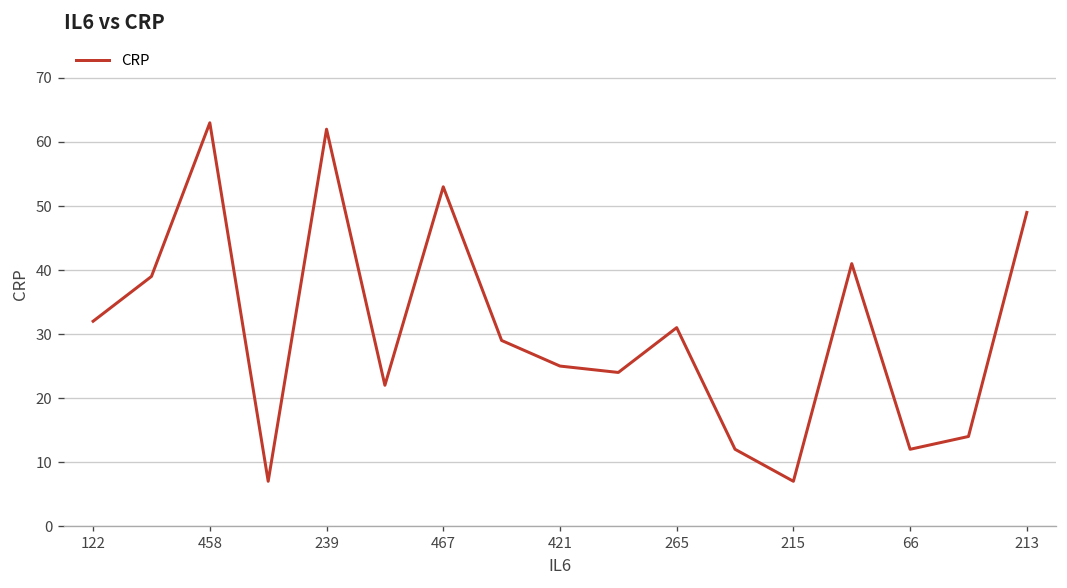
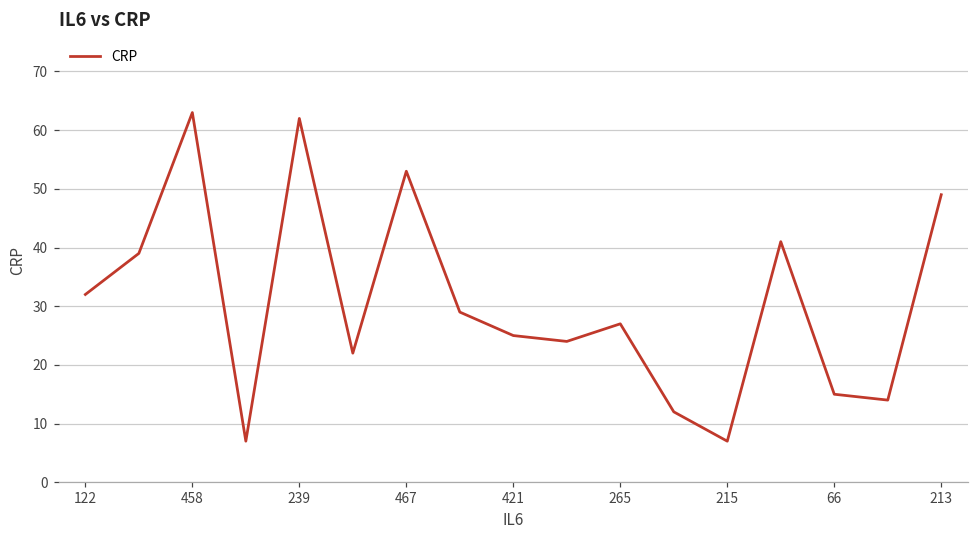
  {
    "122": 32,
    "458": 63,
    "239": 62,
    "467": 53,
    "421": 25,
-   "265": 31,
+   "265": 27,
    "215": 7,
-   "66": 12,
+   "66": 15,
    "213": 49
  }
